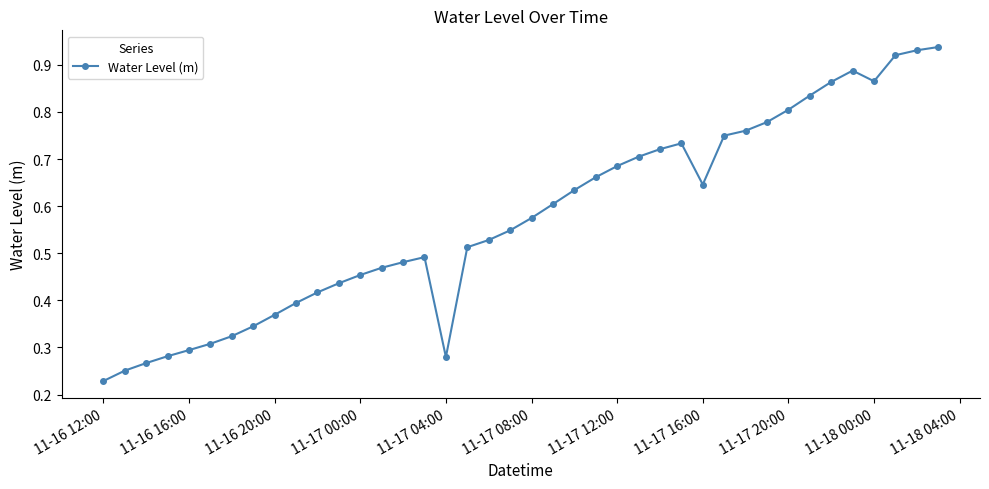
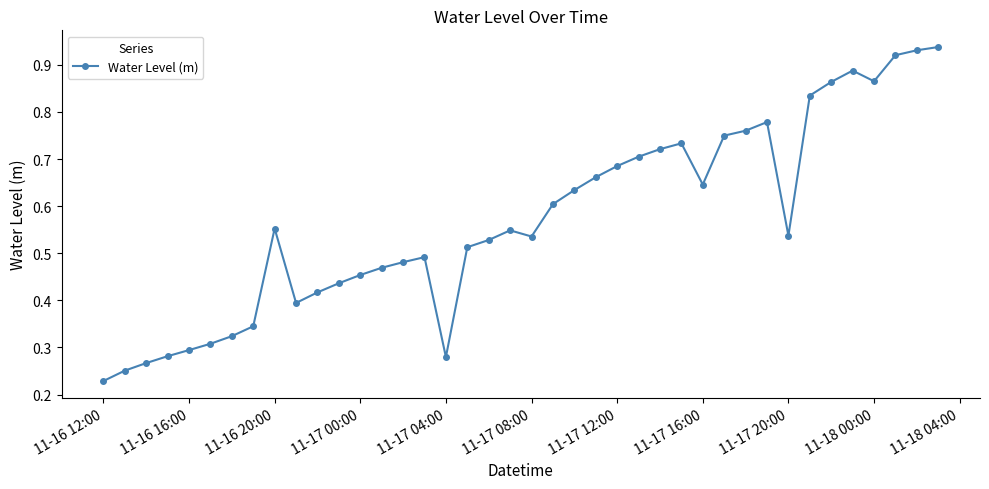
  {
    "11-16 12:00": 0.23,
    "11-16 16:00": 0.29,
-   "11-16 20:00": 0.37,
+   "11-16 20:00": 0.55,
    "11-17 00:00": 0.45,
    "11-17 04:00": 0.28,
-   "11-17 08:00": 0.57,
+   "11-17 08:00": 0.54,
    "11-17 12:00": 0.69,
    "11-17 16:00": 0.65,
-   "11-17 20:00": 0.80,
+   "11-17 20:00": 0.54,
    "11-18 00:00": 0.87
  }
